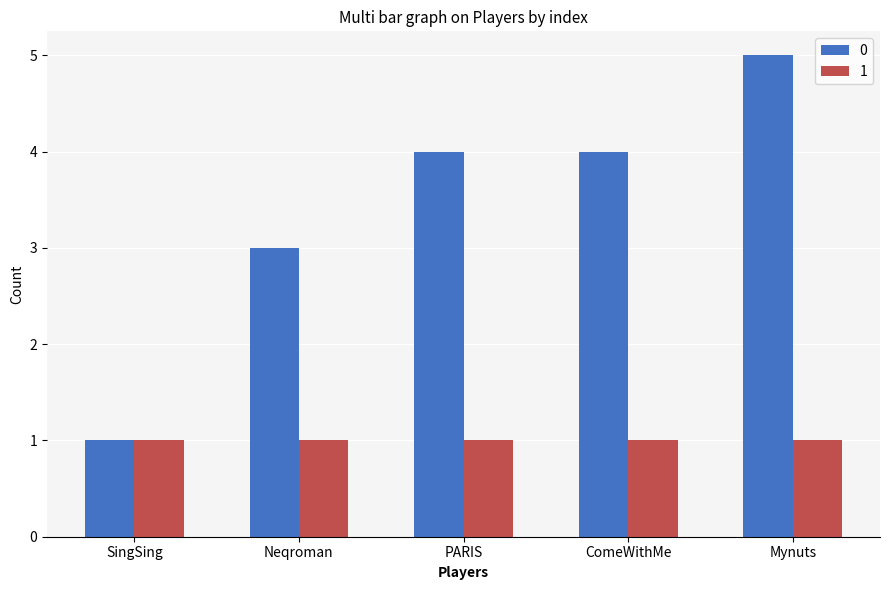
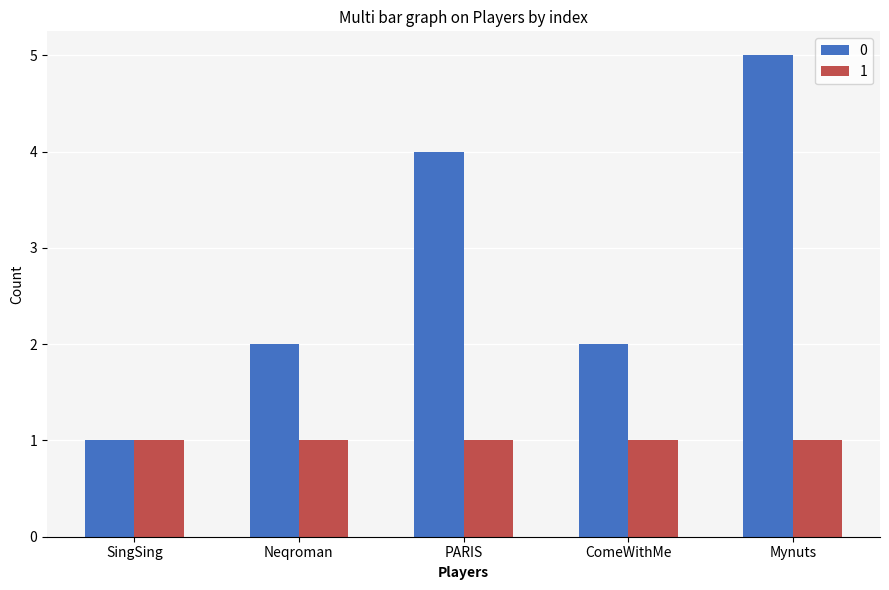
  {
    "0": {
      "SingSing": 1,
-     "Neqroman": 3,
+     "Neqroman": 2,
      "PARIS": 4,
-     "ComeWithMe": 4,
+     "ComeWithMe": 2,
      "Mynuts": 5
    },
    "1": {
      "SingSing": 1,
      "Neqroman": 1,
      "PARIS": 1,
      "ComeWithMe": 1,
      "Mynuts": 1
    }
  }
